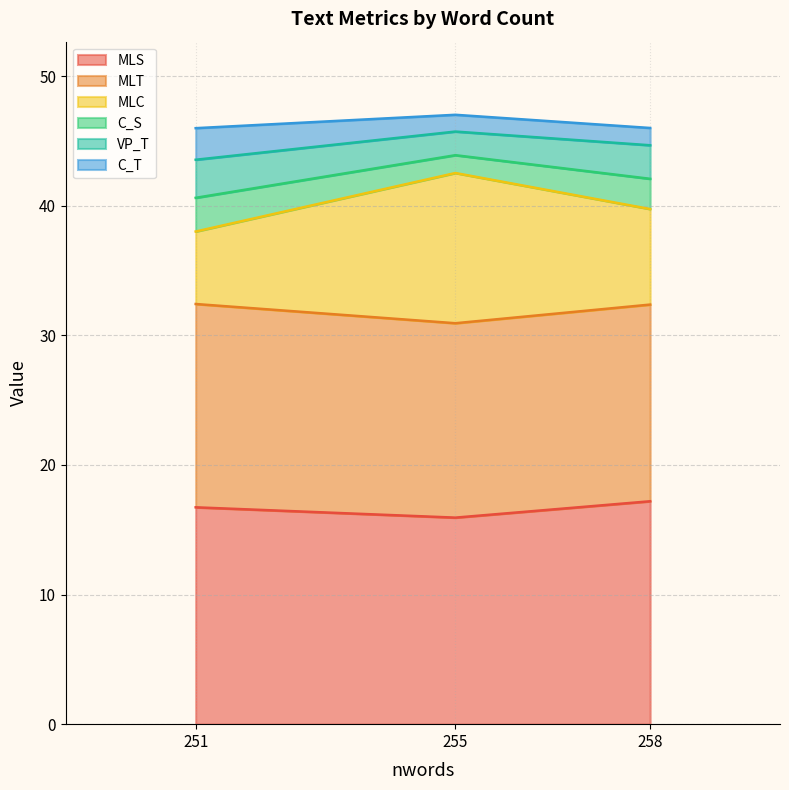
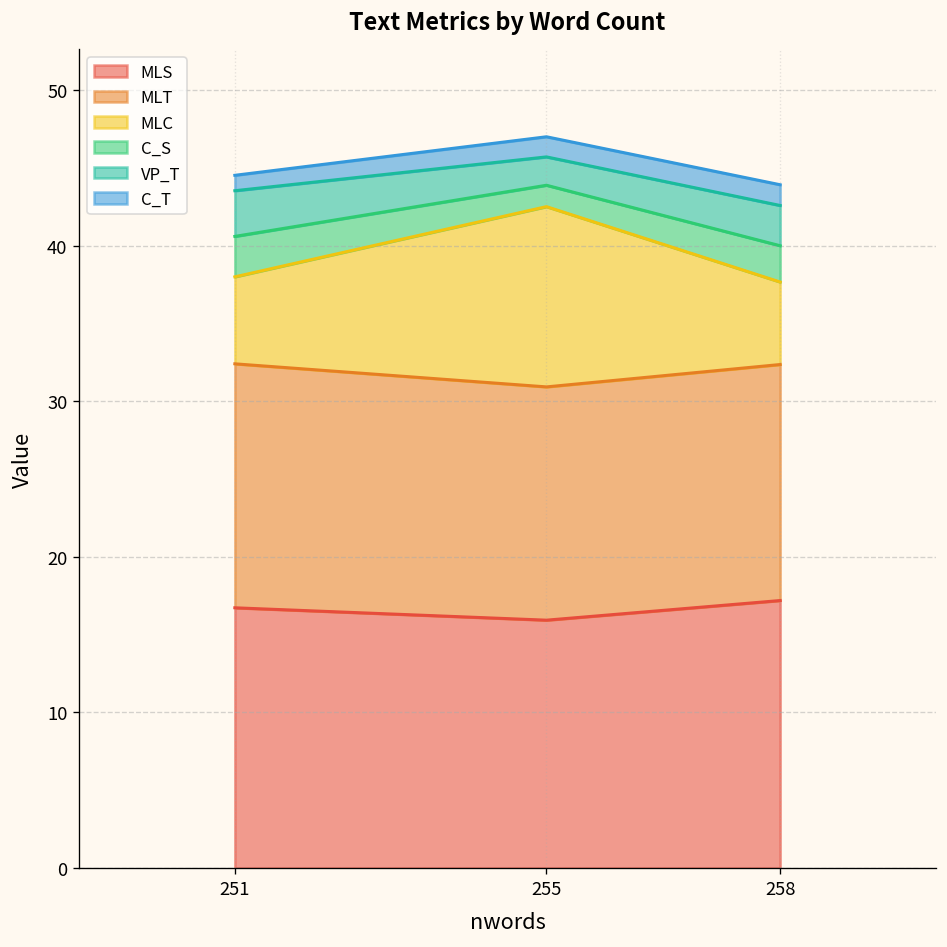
  {
    "MLC": {
      "251": 5.6,
      "255": 11.6,
-     "258": 7.4
+     "258": 5.3
    },
    "C_T": {
-     "251": 2.4,
+     "251": 1.0,
      "255": 1.3,
      "258": 1.3
    }
  }
